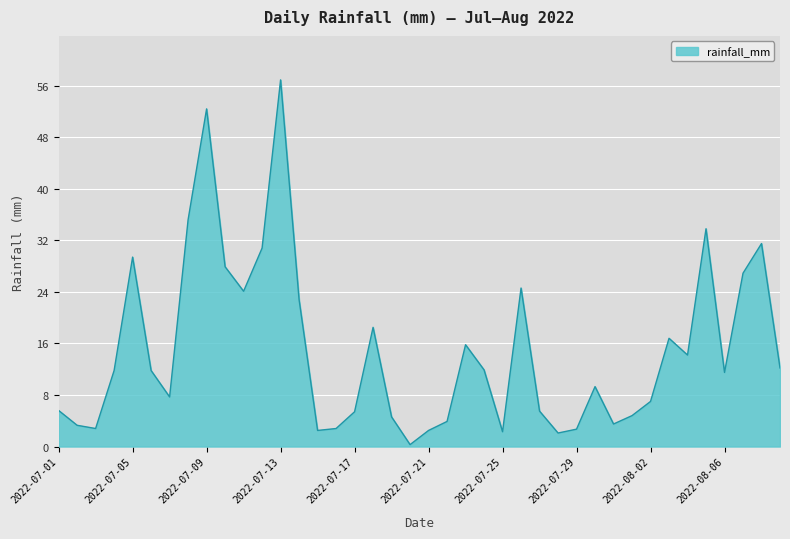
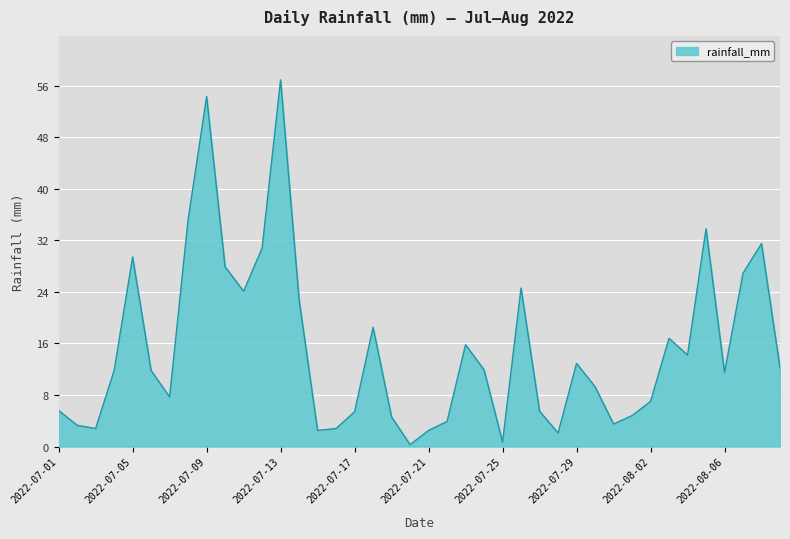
  {
    "2022-07-01": 6,
    "2022-07-05": 29,
-   "2022-07-09": 52,
+   "2022-07-09": 54,
    "2022-07-13": 57,
    "2022-07-17": 5,
    "2022-07-21": 3,
-   "2022-07-25": 2,
-   "2022-07-29": 3,
+   "2022-07-25": 1,
+   "2022-07-29": 13,
    "2022-08-02": 7,
    "2022-08-06": 12
  }
